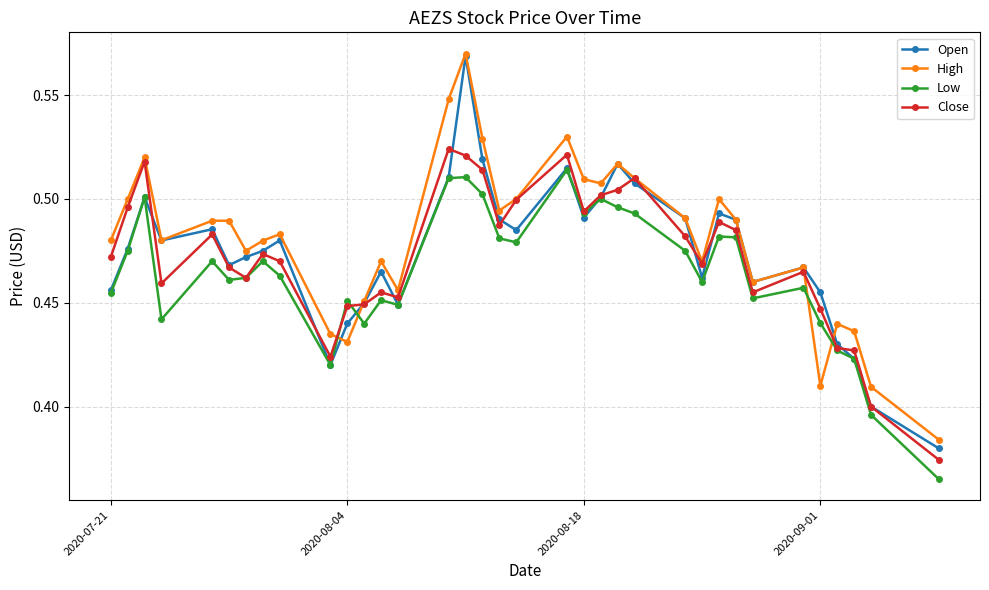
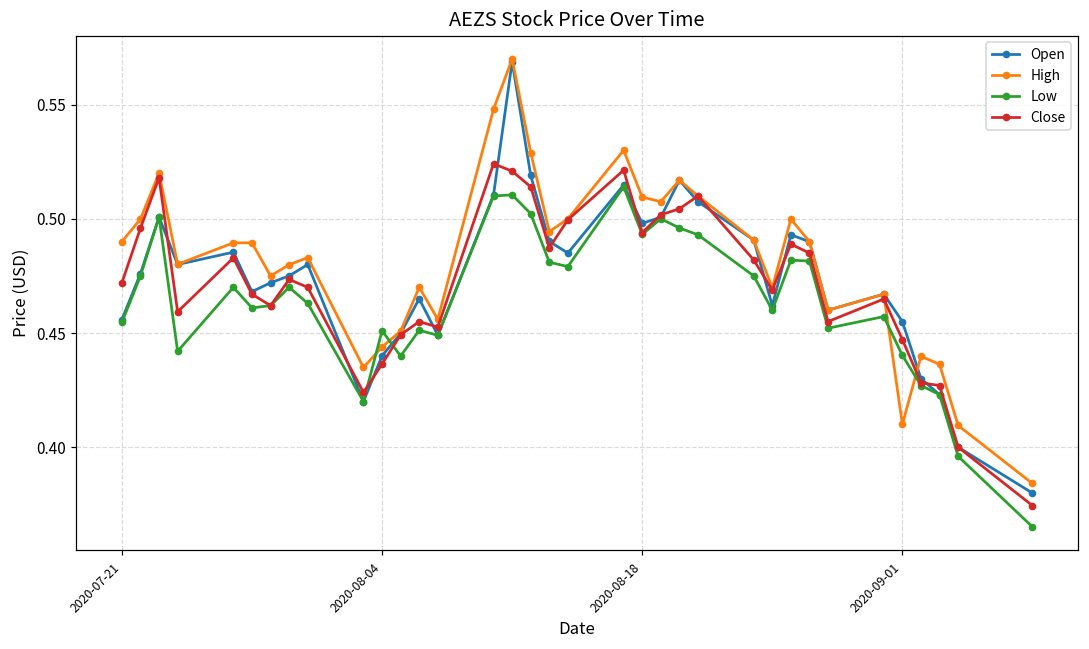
  {
    "Open": {
      "2020-07-21": 0.456,
      "2020-08-04": 0.440,
-     "2020-08-18": 0.491,
+     "2020-08-18": 0.498,
      "2020-09-01": 0.455
    },
    "High": {
-     "2020-07-21": 0.48,
-     "2020-08-04": 0.431,
+     "2020-07-21": 0.49,
+     "2020-08-04": 0.444,
      "2020-08-18": 0.510,
      "2020-09-01": 0.410
    },
    "Low": {
      "2020-07-21": 0.455,
      "2020-08-04": 0.451,
      "2020-09-01": 0.440
    },
    "Close": {
      "2020-07-21": 0.472,
-     "2020-08-04": 0.448,
+     "2020-08-04": 0.436,
      "2020-09-01": 0.447
    }
  }
